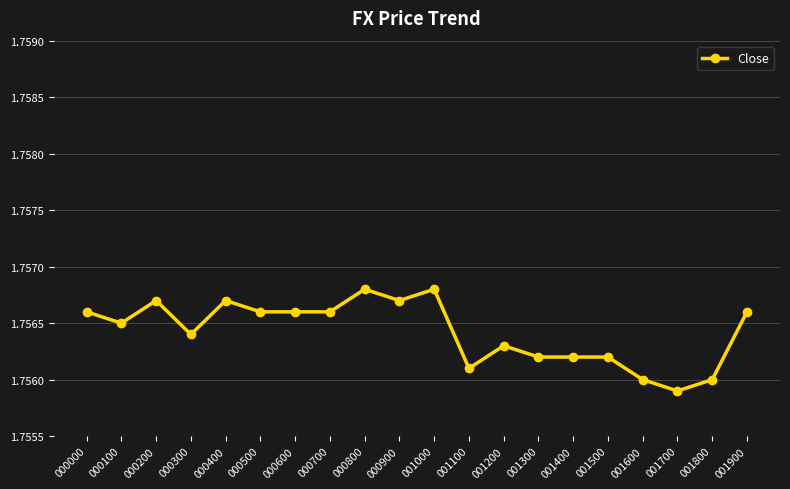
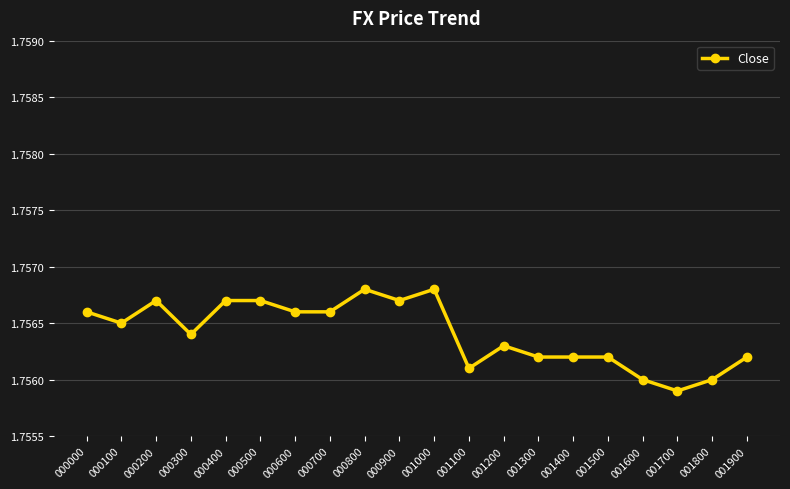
  {
    "000000": 1.7566,
    "000100": 1.7565,
    "000200": 1.7567,
    "000300": 1.7564,
    "000400": 1.7567,
-   "000500": 1.7566,
+   "000500": 1.7567,
    "000600": 1.7566,
    "000700": 1.7566,
    "000800": 1.7568,
    "000900": 1.7567,
    "001000": 1.7568,
    "001100": 1.7561,
    "001200": 1.7563,
    "001300": 1.7562,
    "001400": 1.7562,
    "001500": 1.7562,
    "001600": 1.7560,
    "001700": 1.7559,
    "001800": 1.7560,
-   "001900": 1.7566
+   "001900": 1.7562
  }
